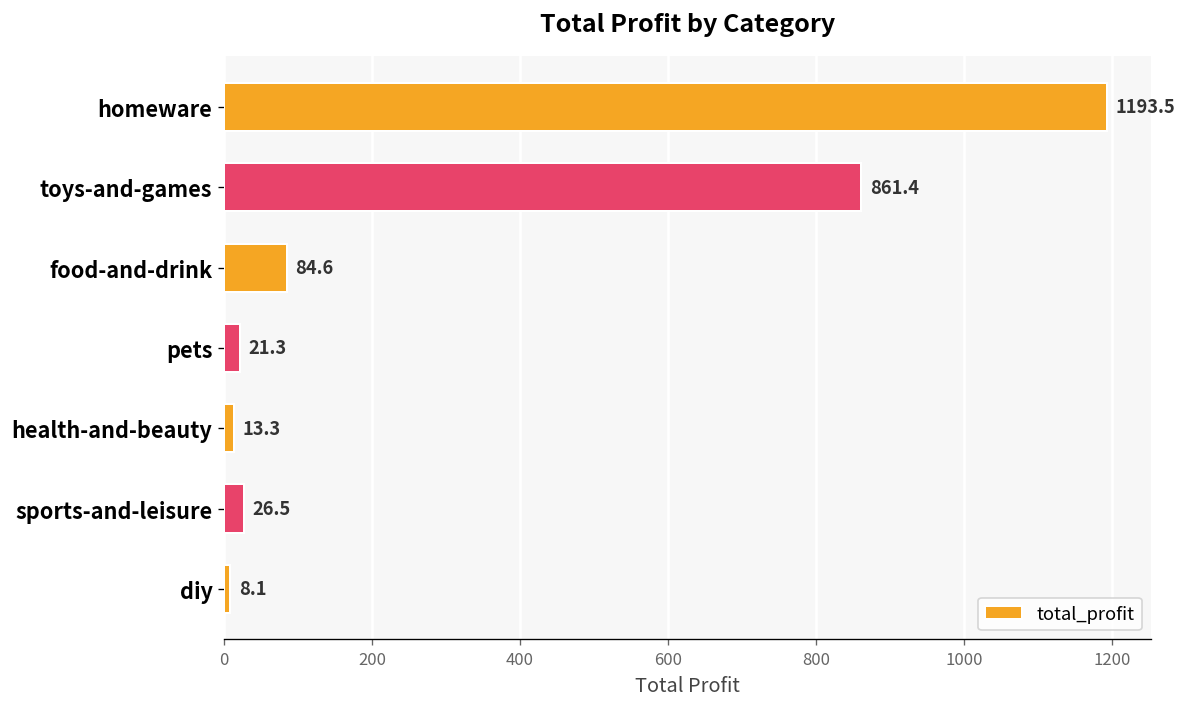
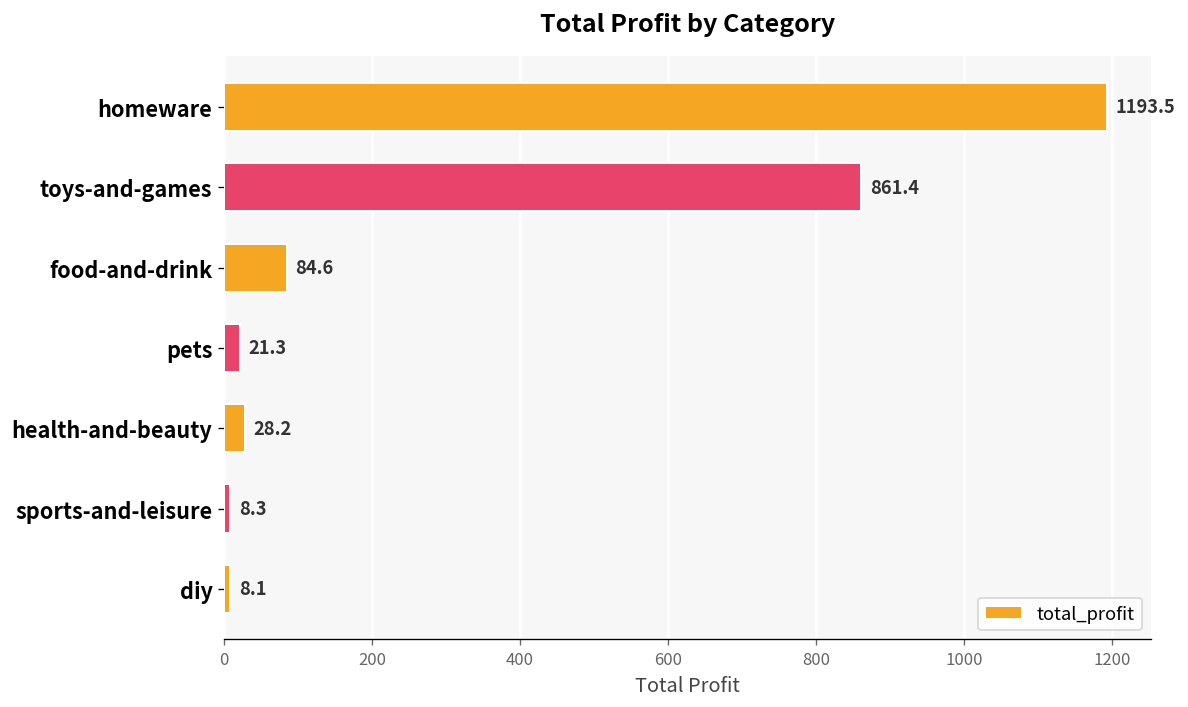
  {
    "homeware": 1193.5,
    "toys-and-games": 861.4,
    "food-and-drink": 84.6,
    "pets": 21.3,
-   "health-and-beauty": 13.3,
-   "sports-and-leisure": 26.5,
+   "health-and-beauty": 28.2,
+   "sports-and-leisure": 8.3,
    "diy": 8.1
  }
